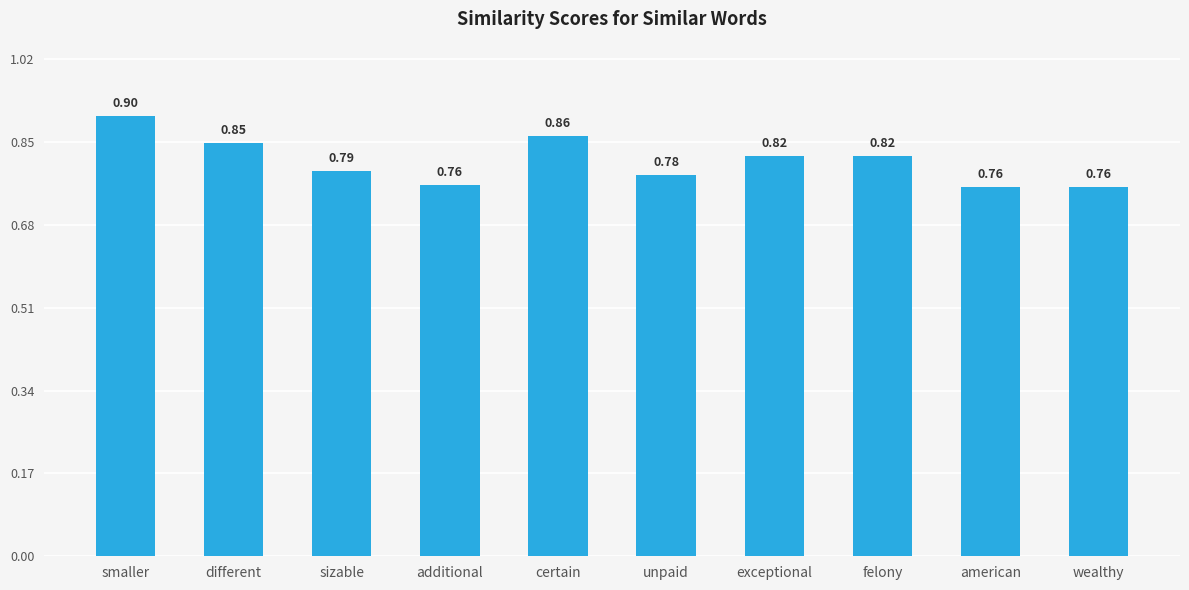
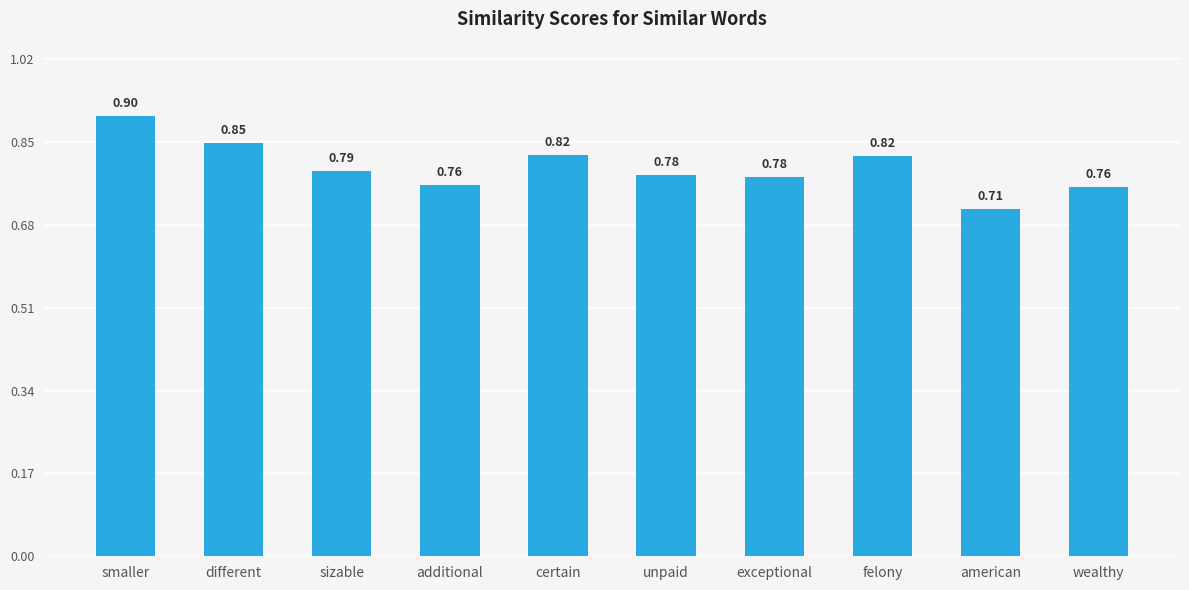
  {
    "smaller": 0.90,
    "different": 0.85,
    "sizable": 0.79,
    "additional": 0.76,
-   "certain": 0.86,
+   "certain": 0.82,
    "unpaid": 0.78,
-   "exceptional": 0.82,
+   "exceptional": 0.78,
    "felony": 0.82,
-   "american": 0.76,
+   "american": 0.71,
    "wealthy": 0.76
  }
